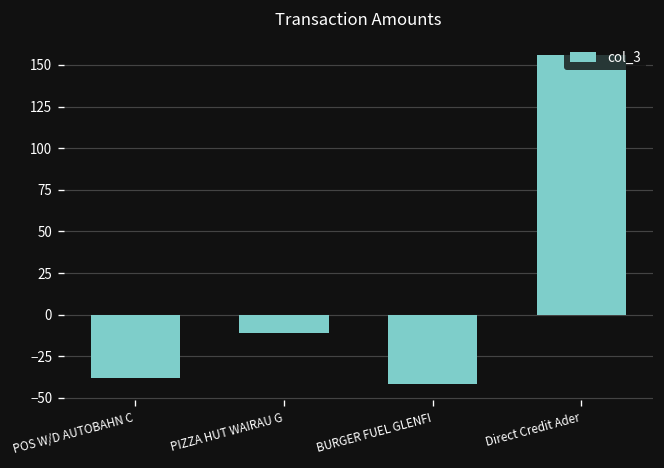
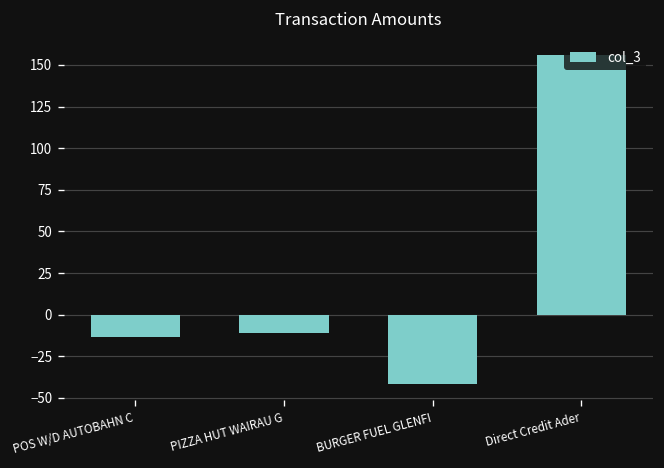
  {
-   "POS W/D AUTOBAHN C": -38,
+   "POS W/D AUTOBAHN C": -13,
    "PIZZA HUT WAIRAU G": -11,
    "BURGER FUEL GLENFI": -41
  }
